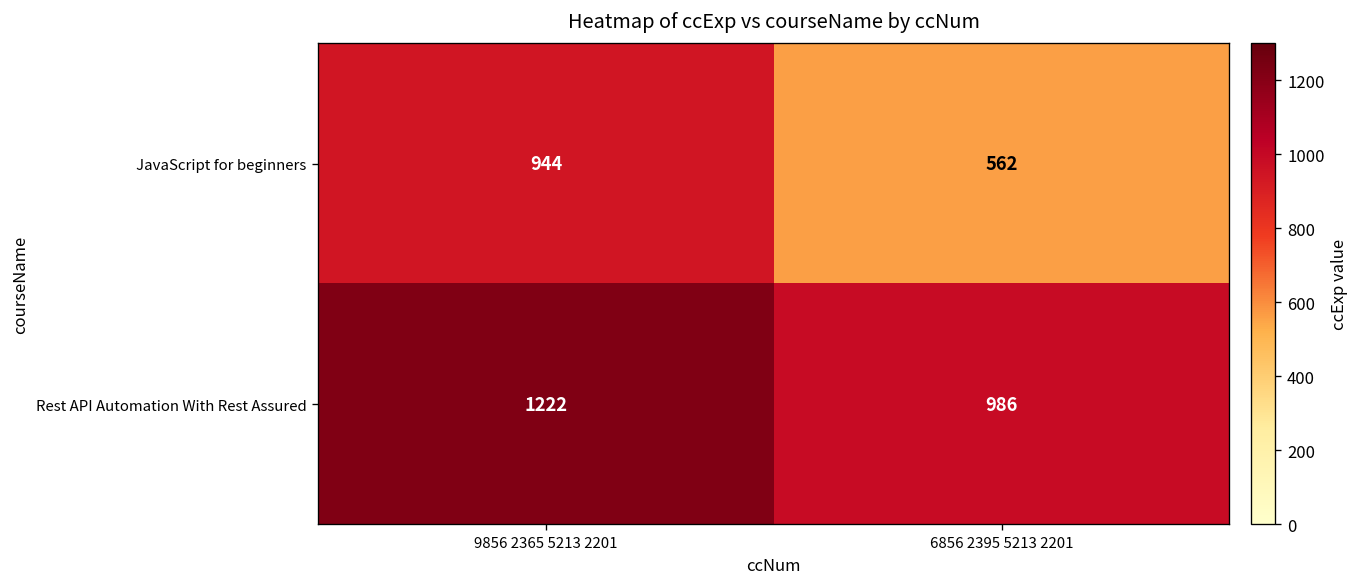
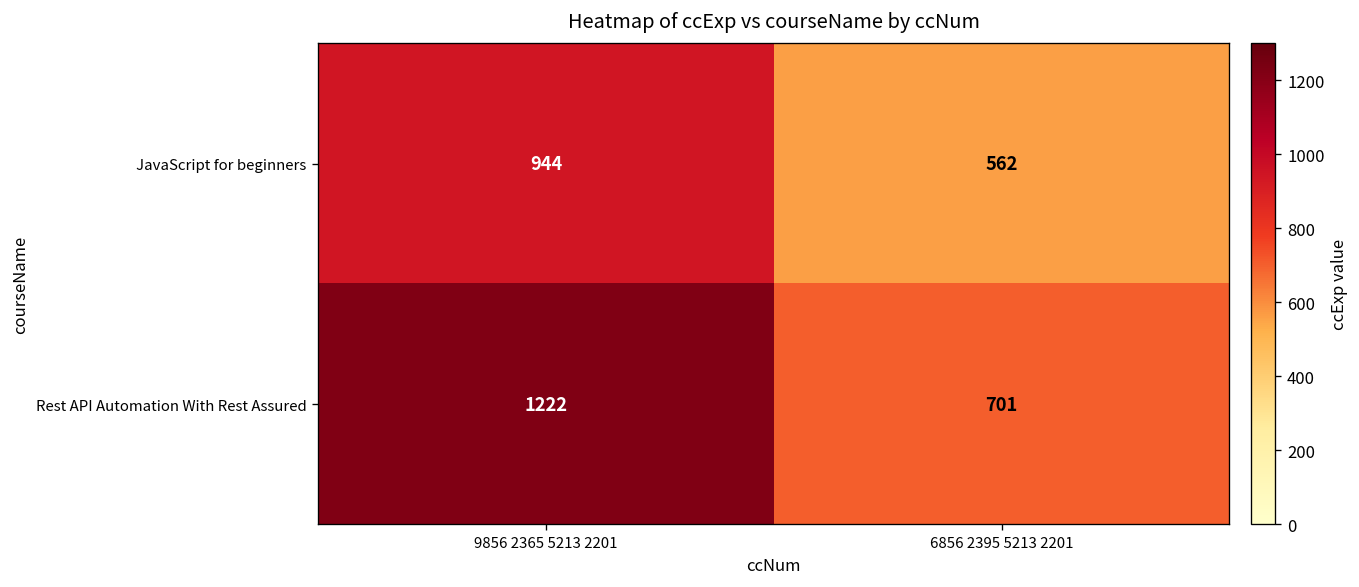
  {
    "JavaScript for beginners": {
      "9856 2365 5213 2201": 944,
      "6856 2395 5213 2201": 562
    },
    "Rest API Automation With Rest Assured": {
      "9856 2365 5213 2201": 1222,
-     "6856 2395 5213 2201": 986
+     "6856 2395 5213 2201": 701
    }
  }
